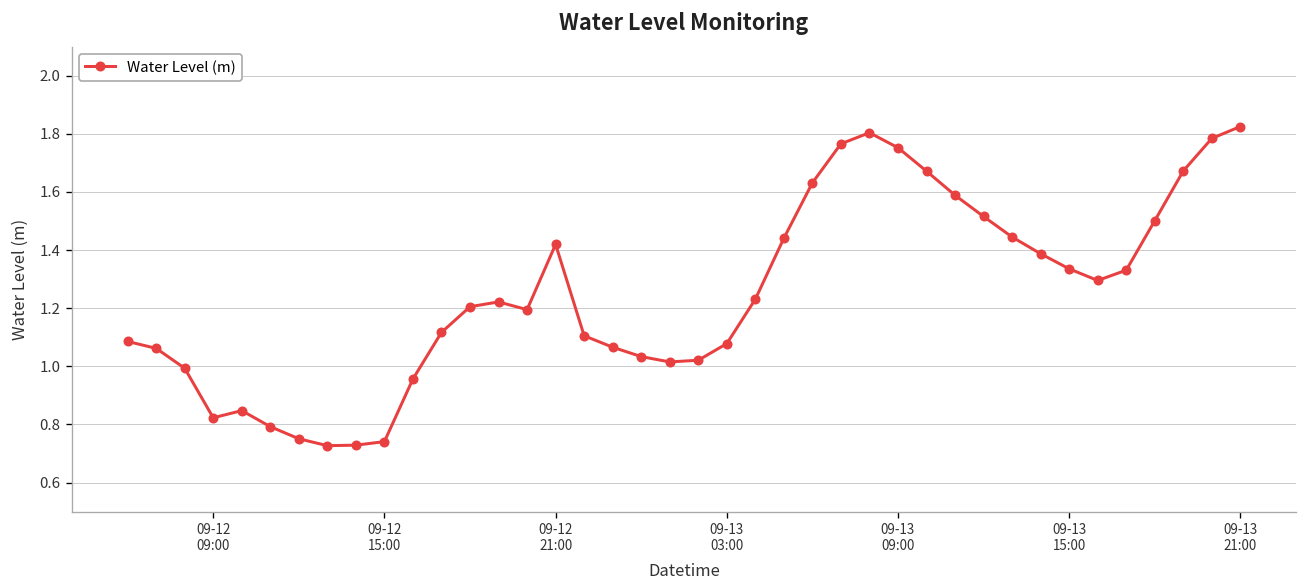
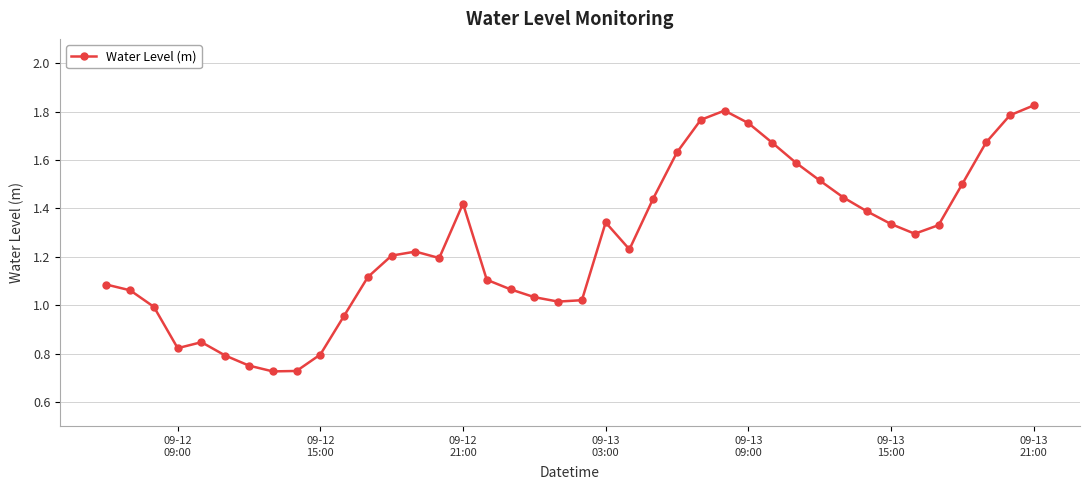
  {
    "09-12 09:00": 0.82,
-   "09-12 15:00": 0.74,
+   "09-12 15:00": 0.80,
    "09-12 21:00": 1.42,
-   "09-13 03:00": 1.08,
+   "09-13 03:00": 1.34,
    "09-13 09:00": 1.75,
    "09-13 15:00": 1.34,
    "09-13 21:00": 1.83
  }
